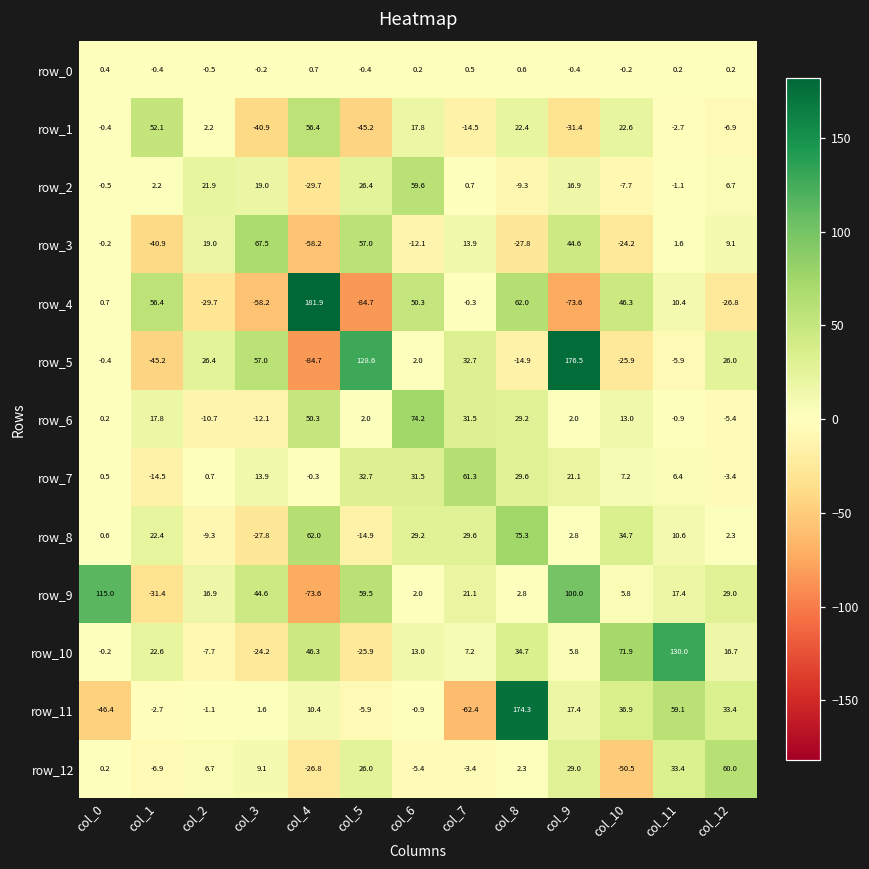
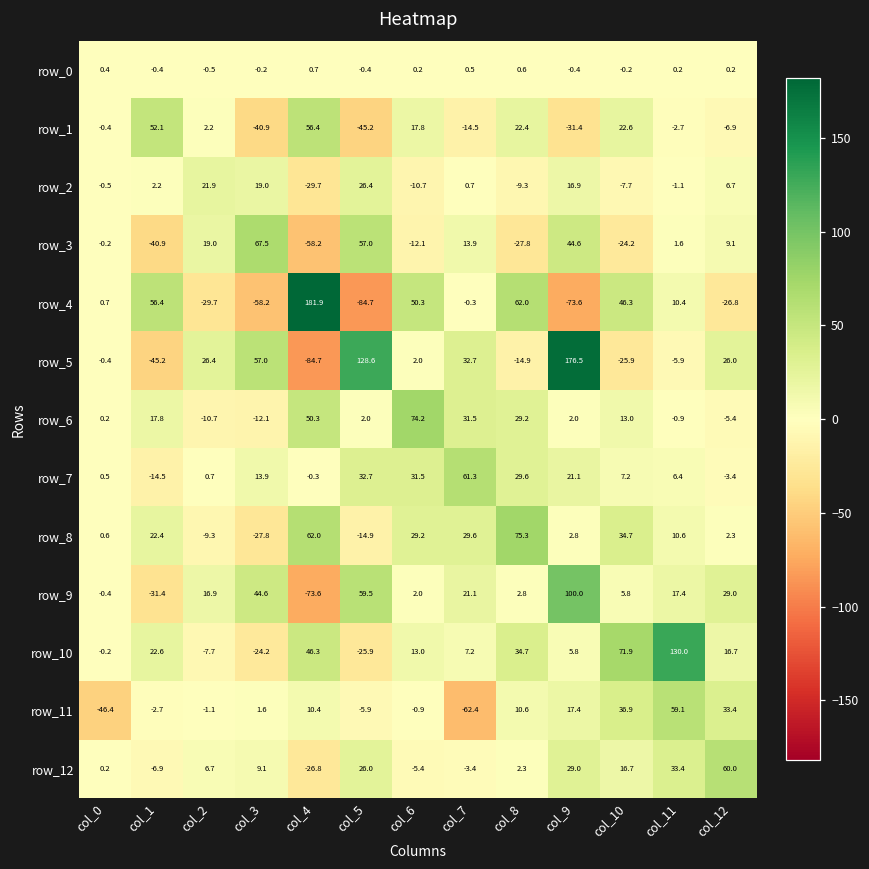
  {
    "row_0": {
      "col_0": 0.4,
      "col_1": -0.4,
      "col_2": -0.5,
      "col_3": -0.2,
      "col_4": 0.7,
      "col_5": -0.4,
      "col_6": 0.2,
      "col_7": 0.5,
      "col_8": 0.6,
      "col_9": -0.4,
      "col_10": -0.2,
      "col_11": 0.2,
      "col_12": 0.2
    },
    "row_1": {
      "col_0": -0.4,
      "col_1": 52.1,
      "col_2": 2.2,
      "col_3": -40.9,
      "col_4": 56.4,
      "col_5": -45.2,
      "col_6": 17.8,
      "col_7": -14.5,
      "col_8": 22.4,
      "col_9": -31.4,
      "col_10": 22.6,
      "col_11": -2.7,
      "col_12": -6.9
    },
    "row_2": {
      "col_0": -0.5,
      "col_1": 2.2,
      "col_2": 21.9,
      "col_3": 19.0,
      "col_4": -29.7,
      "col_5": 26.4,
-     "col_6": 59.6,
+     "col_6": -10.7,
      "col_7": 0.7,
      "col_8": -9.3,
      "col_9": 16.9,
      "col_10": -7.7,
      "col_11": -1.1,
      "col_12": 6.7
    },
    "row_3": {
      "col_0": -0.2,
      "col_1": -40.9,
      "col_2": 19.0,
      "col_3": 67.5,
      "col_4": -58.2,
      "col_5": 57.0,
      "col_6": -12.1,
      "col_7": 13.9,
      "col_8": -27.8,
      "col_9": 44.6,
      "col_10": -24.2,
      "col_11": 1.6,
      "col_12": 9.1
    },
    "row_4": {
      "col_0": 0.7,
      "col_1": 56.4,
      "col_2": -29.7,
      "col_3": -58.2,
      "col_4": 181.9,
      "col_5": -84.7,
      "col_6": 50.3,
      "col_7": -0.3,
      "col_8": 62.0,
      "col_9": -73.6,
      "col_10": 46.3,
      "col_11": 10.4,
      "col_12": -26.8
    },
    "row_5": {
      "col_0": -0.4,
      "col_1": -45.2,
      "col_2": 26.4,
      "col_3": 57.0,
      "col_4": -84.7,
      "col_5": 128.6,
      "col_6": 2.0,
      "col_7": 32.7,
      "col_8": -14.9,
      "col_9": 176.5,
      "col_10": -25.9,
      "col_11": -5.9,
      "col_12": 26.0
    },
    "row_6": {
      "col_0": 0.2,
      "col_1": 17.8,
      "col_2": -10.7,
      "col_3": -12.1,
      "col_4": 50.3,
      "col_5": 2.0,
      "col_6": 74.2,
      "col_7": 31.5,
      "col_8": 29.2,
      "col_9": 2.0,
      "col_10": 13.0,
      "col_11": -0.9,
      "col_12": -5.4
    },
    "row_7": {
      "col_0": 0.5,
      "col_1": -14.5,
      "col_2": 0.7,
      "col_3": 13.9,
      "col_4": -0.3,
      "col_5": 32.7,
      "col_6": 31.5,
      "col_7": 61.3,
      "col_8": 29.6,
      "col_9": 21.1,
      "col_10": 7.2,
      "col_11": 6.4,
      "col_12": -3.4
    },
    "row_8": {
      "col_0": 0.6,
      "col_1": 22.4,
      "col_2": -9.3,
      "col_3": -27.8,
      "col_4": 62.0,
      "col_5": -14.9,
      "col_6": 29.2,
      "col_7": 29.6,
      "col_8": 75.3,
      "col_9": 2.8,
      "col_10": 34.7,
      "col_11": 10.6,
      "col_12": 2.3
    },
    "row_9": {
-     "col_0": 115.0,
+     "col_0": -0.4,
      "col_1": -31.4,
      "col_2": 16.9,
      "col_3": 44.6,
      "col_4": -73.6,
      "col_5": 59.5,
      "col_6": 2.0,
      "col_7": 21.1,
      "col_8": 2.8,
      "col_9": 100.0,
      "col_10": 5.8,
      "col_11": 17.4,
      "col_12": 29.0
    },
    "row_10": {
      "col_0": -0.2,
      "col_1": 22.6,
      "col_2": -7.7,
      "col_3": -24.2,
      "col_4": 46.3,
      "col_5": -25.9,
      "col_6": 13.0,
      "col_7": 7.2,
      "col_8": 34.7,
      "col_9": 5.8,
      "col_10": 71.9,
      "col_11": 130.0,
      "col_12": 16.7
    },
    "row_11": {
      "col_0": -46.4,
      "col_1": -2.7,
      "col_2": -1.1,
      "col_3": 1.6,
      "col_4": 10.4,
      "col_5": -5.9,
      "col_6": -0.9,
      "col_7": -62.4,
-     "col_8": 174.3,
+     "col_8": 10.6,
      "col_9": 17.4,
      "col_10": 36.9,
      "col_11": 59.1,
      "col_12": 33.4
    },
    "row_12": {
      "col_0": 0.2,
      "col_1": -6.9,
      "col_2": 6.7,
      "col_3": 9.1,
      "col_4": -26.8,
      "col_5": 26.0,
      "col_6": -5.4,
      "col_7": -3.4,
      "col_8": 2.3,
      "col_9": 29.0,
-     "col_10": -50.5,
+     "col_10": 16.7,
      "col_11": 33.4,
      "col_12": 60.0
    }
  }
